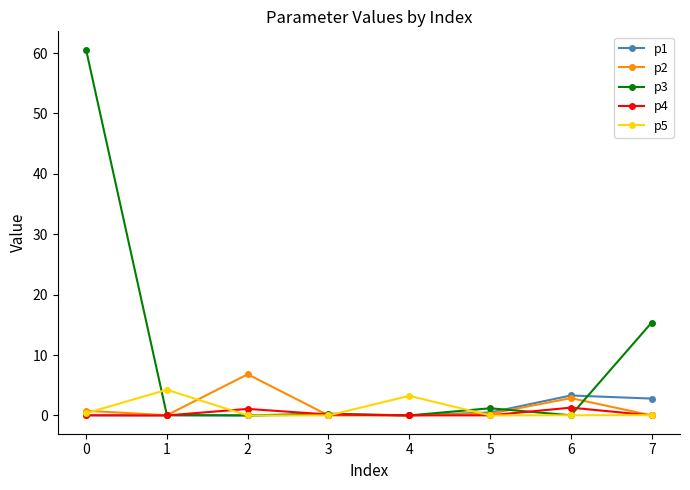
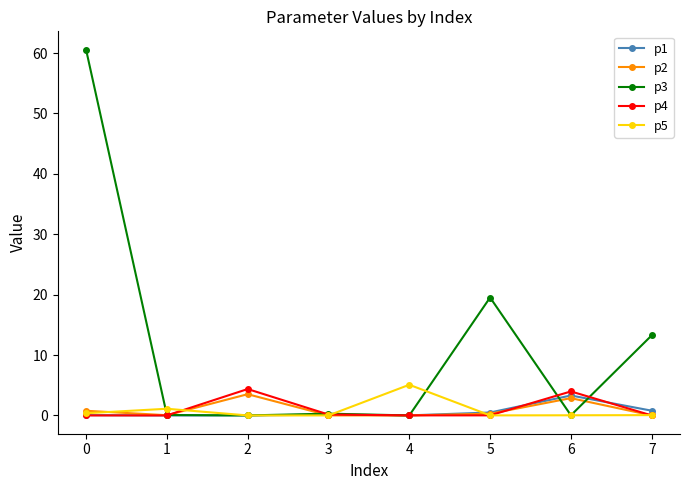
  {
    "p1": {
      "6": 3,
-     "7": 3
+     "7": 1
    },
    "p2": {
-     "2": 7,
+     "2": 4,
      "6": 3
    },
    "p3": {
      "0": 61,
-     "5": 1,
-     "7": 15
+     "5": 20,
+     "7": 13
    },
    "p4": {
-     "2": 1,
-     "6": 1
+     "2": 4,
+     "6": 4
    },
    "p5": {
-     "1": 4,
-     "4": 3
+     "1": 1,
+     "4": 5
    }
  }
